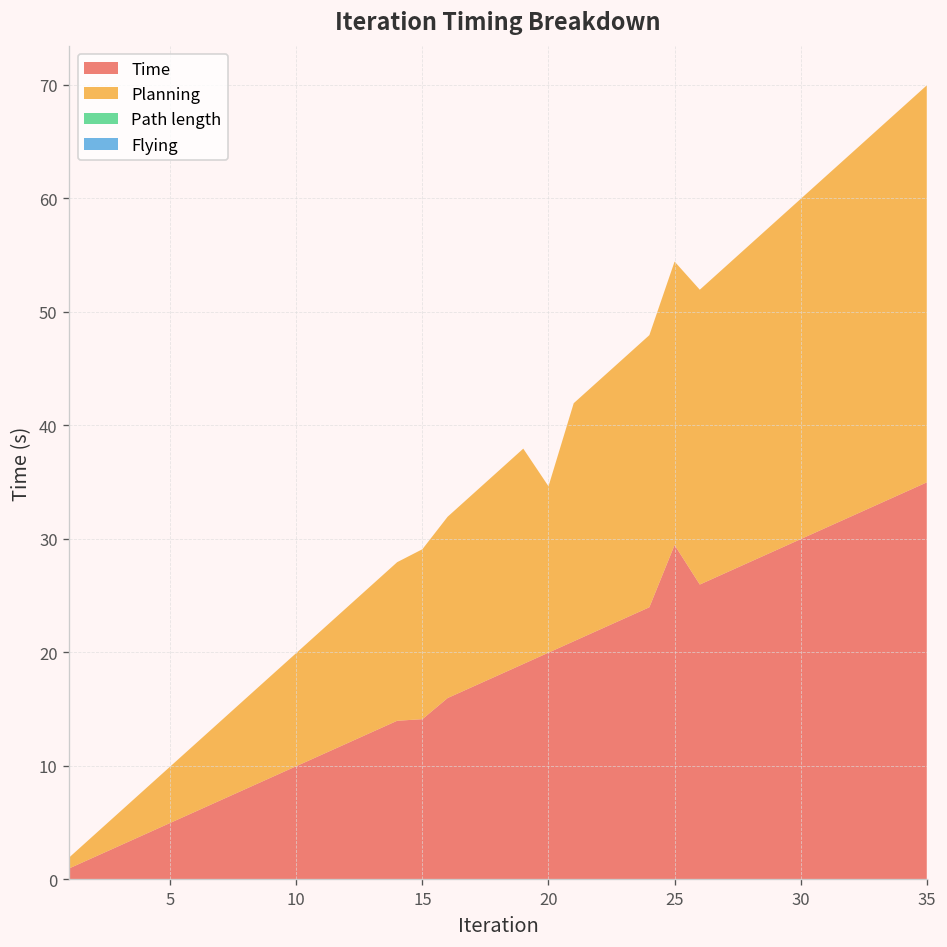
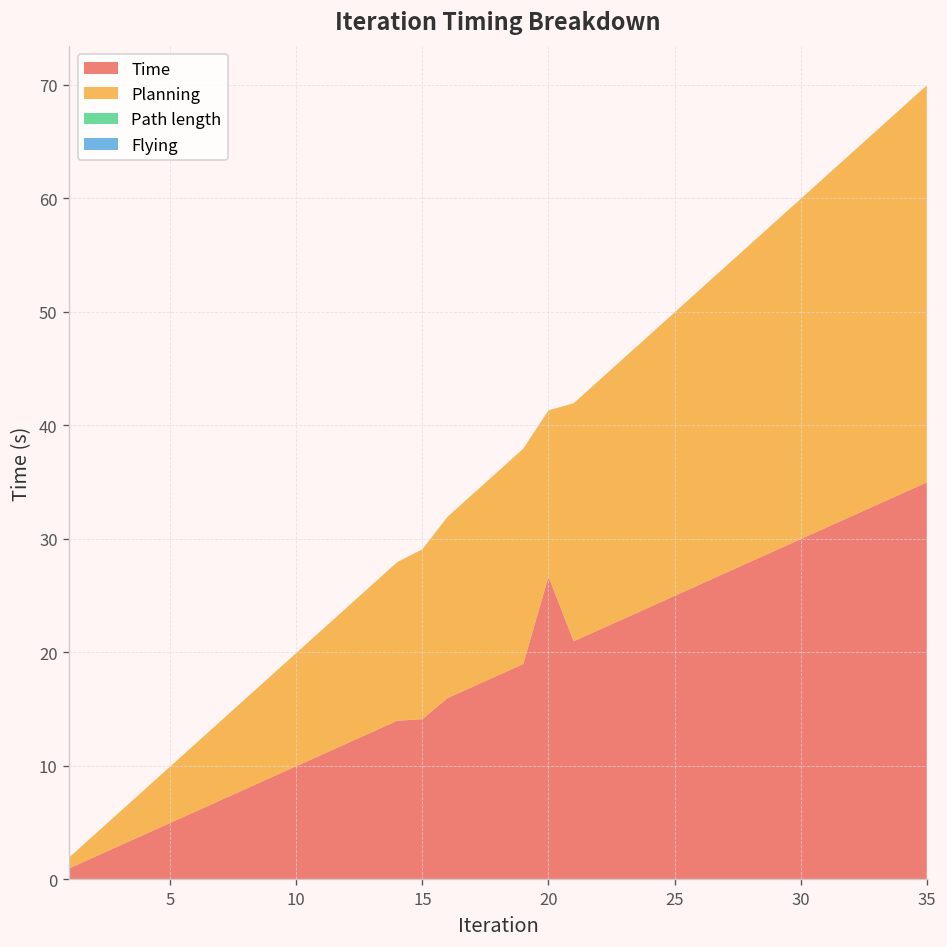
  {
    "Time": {
      "5": 5,
      "10": 10,
      "15": 14,
-     "20": 20,
-     "25": 29,
+     "20": 27,
+     "25": 25,
      "30": 30,
      "35": 35
    }
  }
